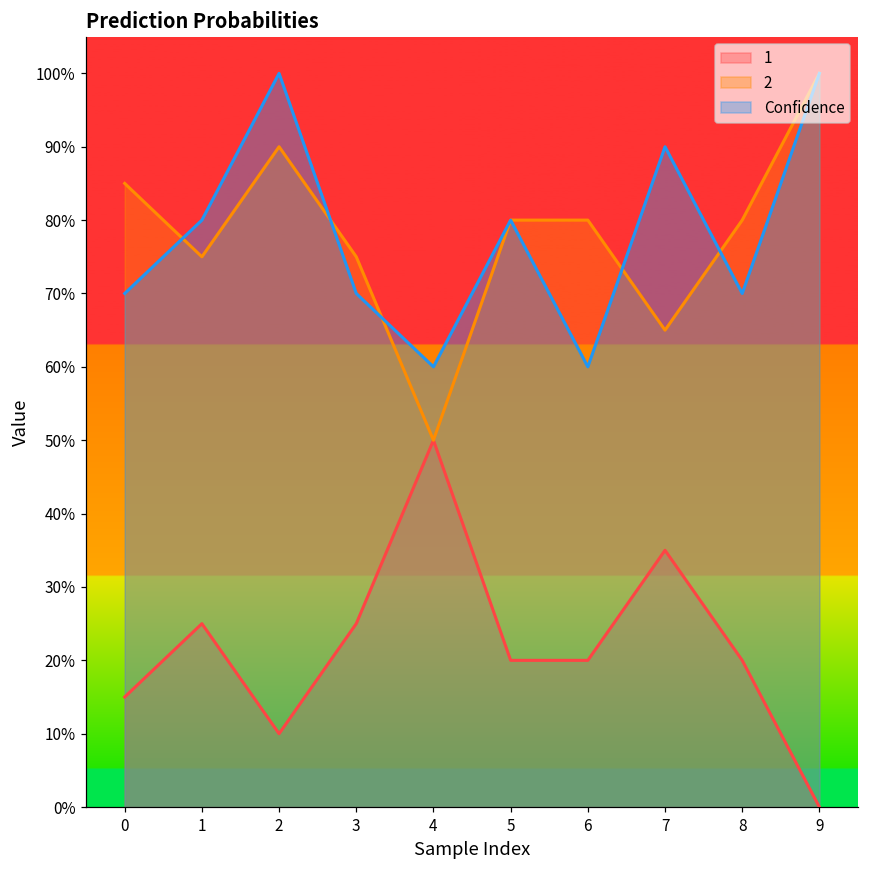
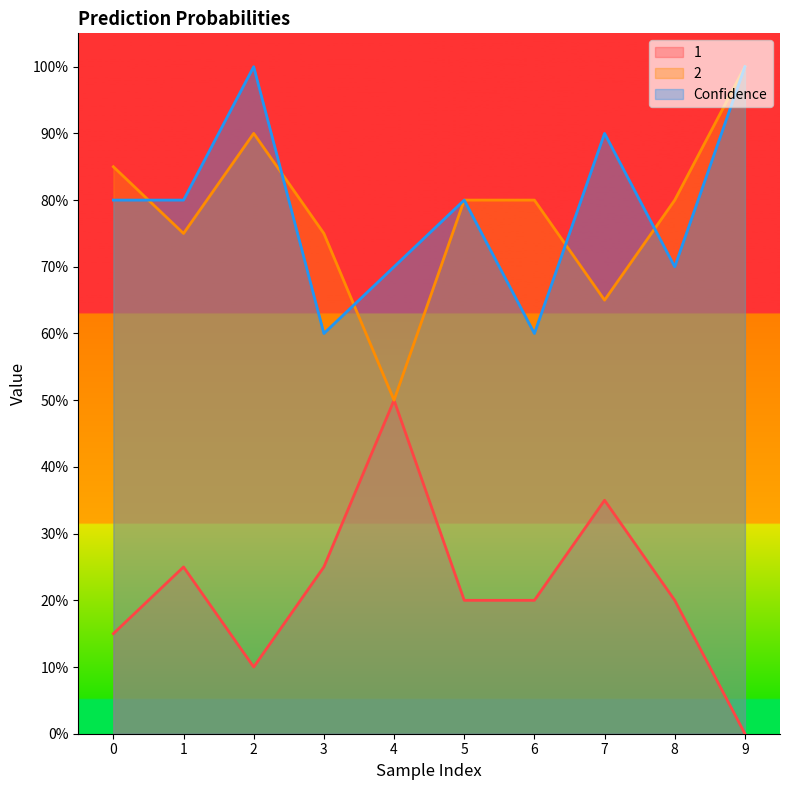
  {
    "Confidence": {
-     "0": "70%",
+     "0": "80%",
      "1": "80%",
      "2": "100%",
-     "3": "70%",
-     "4": "60%",
+     "3": "60%",
+     "4": "70%",
      "6": "60%",
      "7": "90%",
      "8": "70%"
    }
  }
